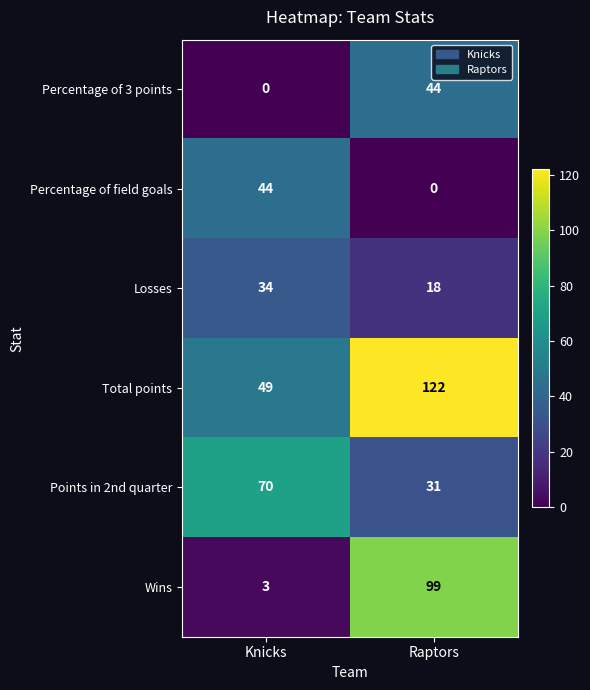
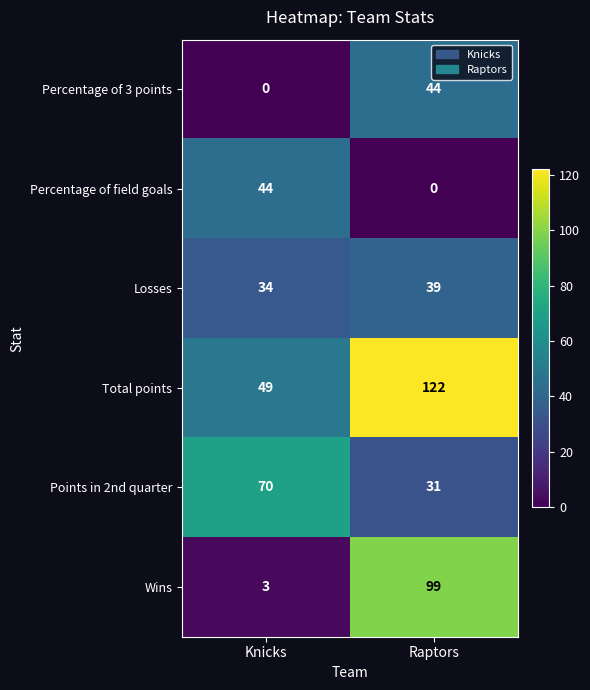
  {
    "Percentage of 3 points": {
      "Knicks": 0,
      "Raptors": 44
    },
    "Percentage of field goals": {
      "Knicks": 44,
      "Raptors": 0
    },
    "Losses": {
      "Knicks": 34,
-     "Raptors": 18
+     "Raptors": 39
    },
    "Total points": {
      "Knicks": 49,
      "Raptors": 122
    },
    "Points in 2nd quarter": {
      "Knicks": 70,
      "Raptors": 31
    },
    "Wins": {
      "Knicks": 3,
      "Raptors": 99
    }
  }
